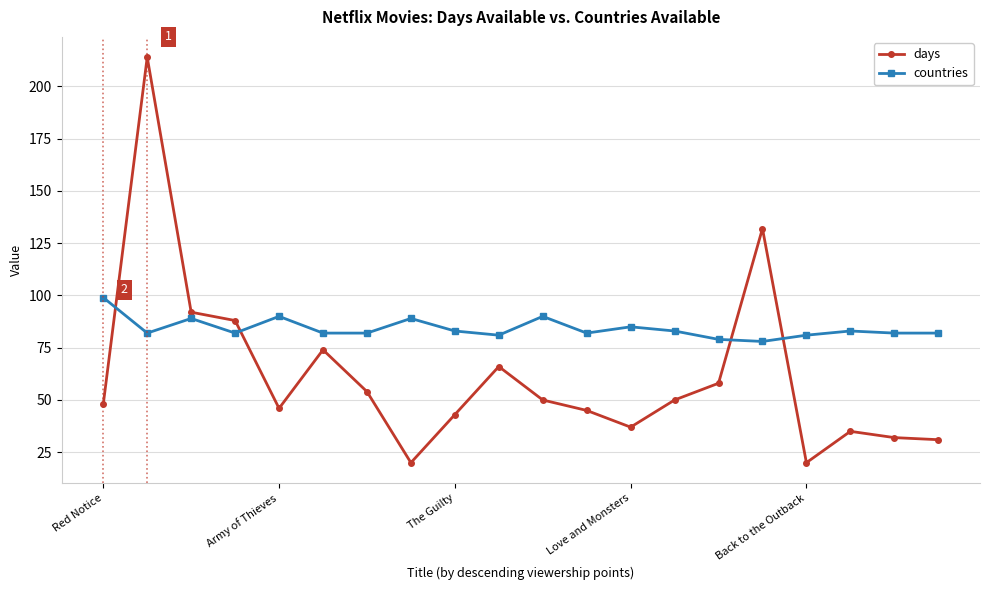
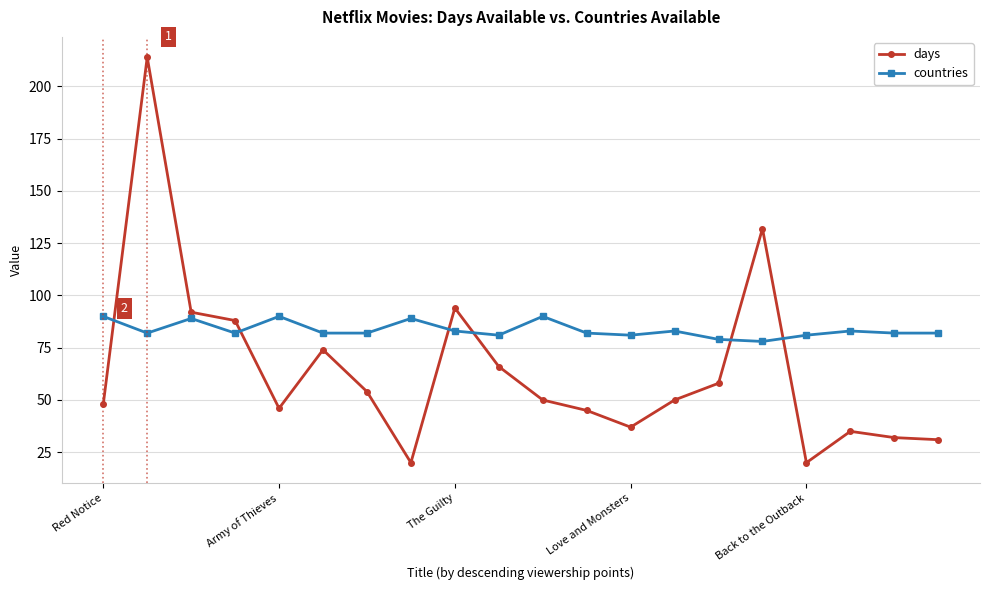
  {
    "days": {
      "Red Notice": 48,
      "Army of Thieves": 46,
-     "The Guilty": 43,
+     "The Guilty": 94,
      "Love and Monsters": 37,
      "Back to the Outback": 20
    },
    "countries": {
-     "Red Notice": 99,
+     "Red Notice": 90,
      "Army of Thieves": 90,
      "The Guilty": 83,
-     "Love and Monsters": 85,
+     "Love and Monsters": 81,
      "Back to the Outback": 81
    }
  }
